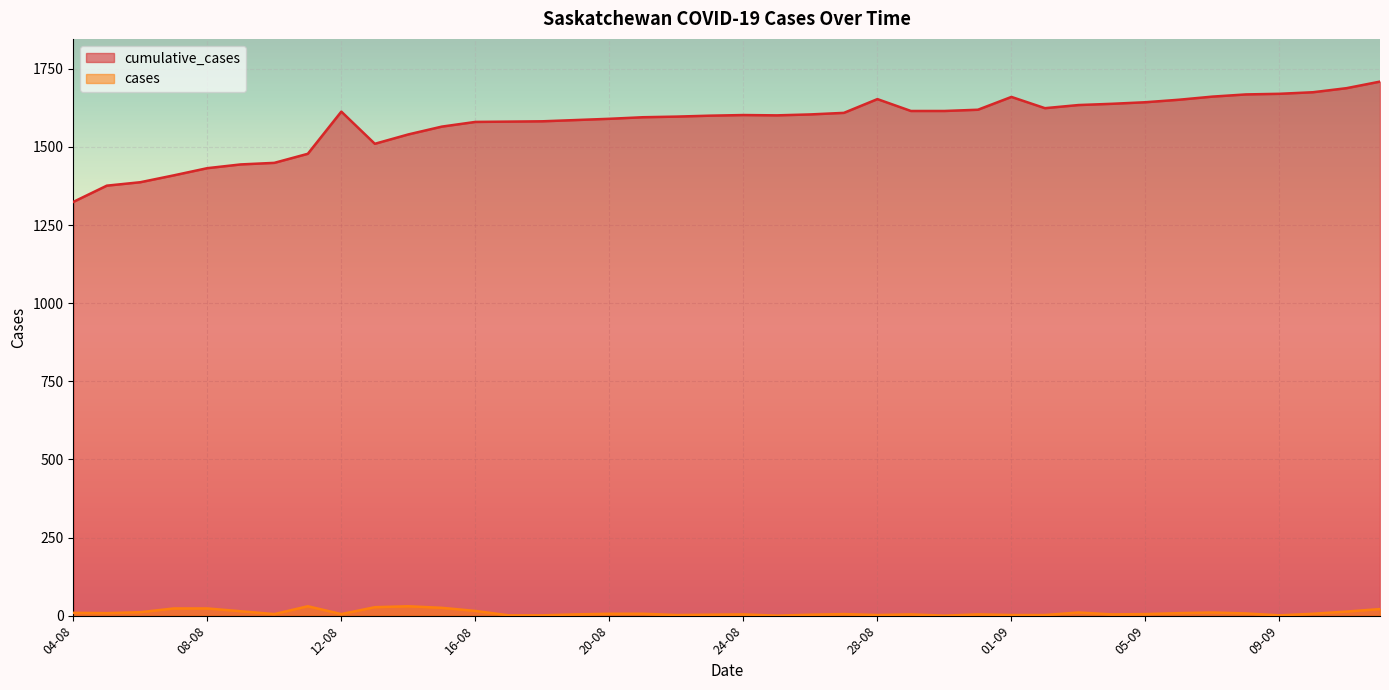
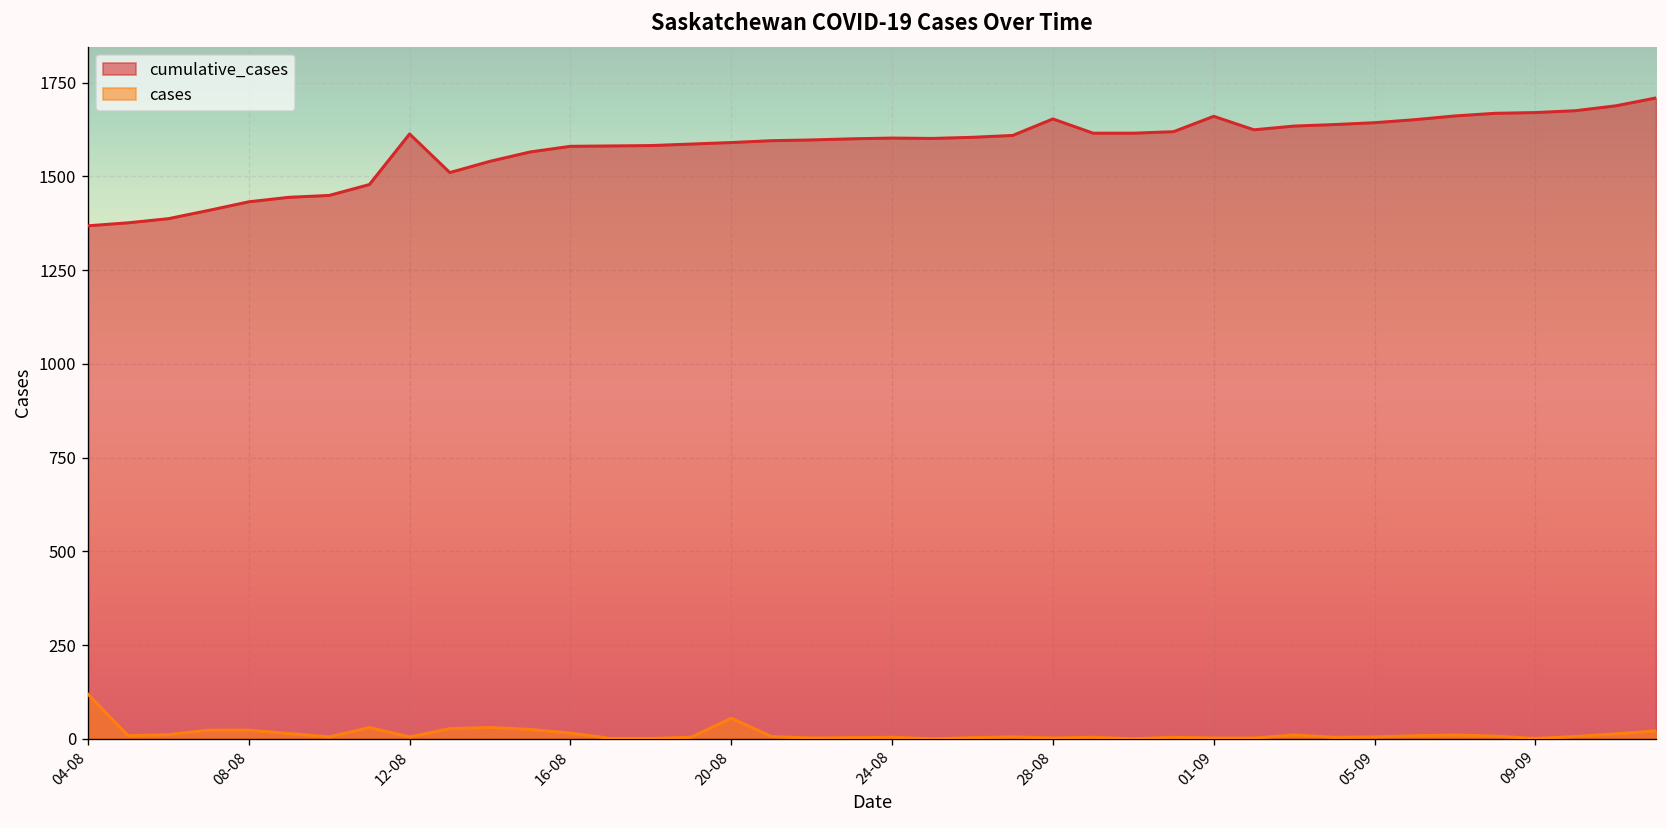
  {
    "cumulative_cases": {
-     "04-08": 1320,
+     "04-08": 1370,
      "08-08": 1430,
      "12-08": 1610,
      "16-08": 1580,
      "20-08": 1590,
      "24-08": 1600,
      "28-08": 1650,
      "01-09": 1660,
      "05-09": 1640,
      "09-09": 1670
    },
    "cases": {
-     "04-08": 10,
+     "04-08": 120,
      "08-08": 20,
      "12-08": 10,
      "16-08": 20,
-     "20-08": 10,
+     "20-08": 60,
      "24-08": 0,
      "28-08": 0,
      "01-09": 0,
      "05-09": 10,
      "09-09": 0
    }
  }
